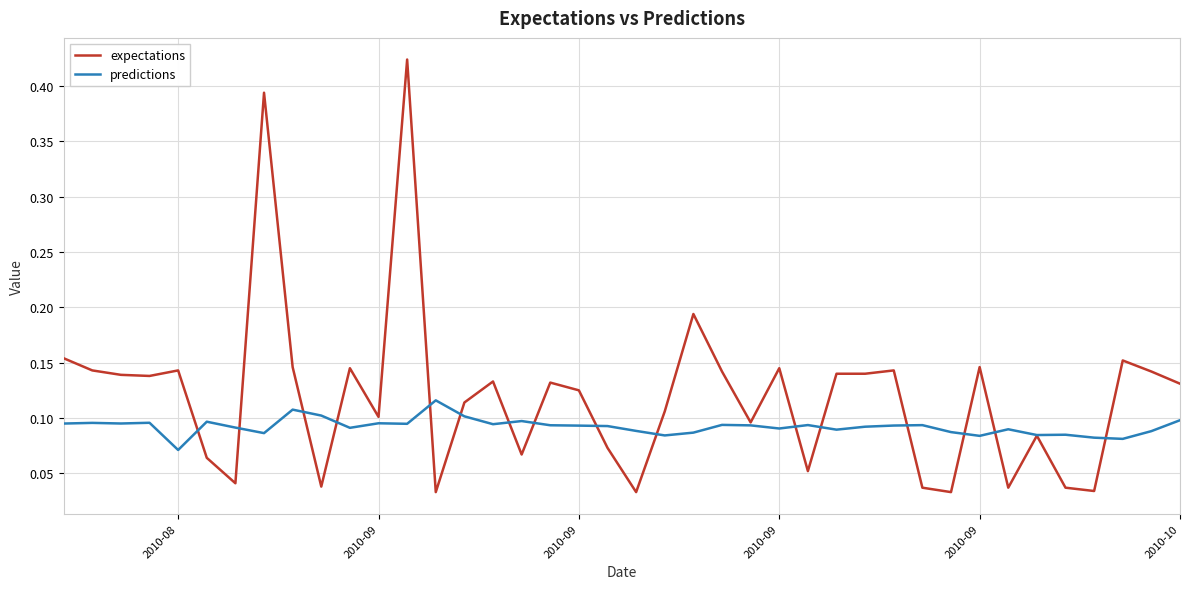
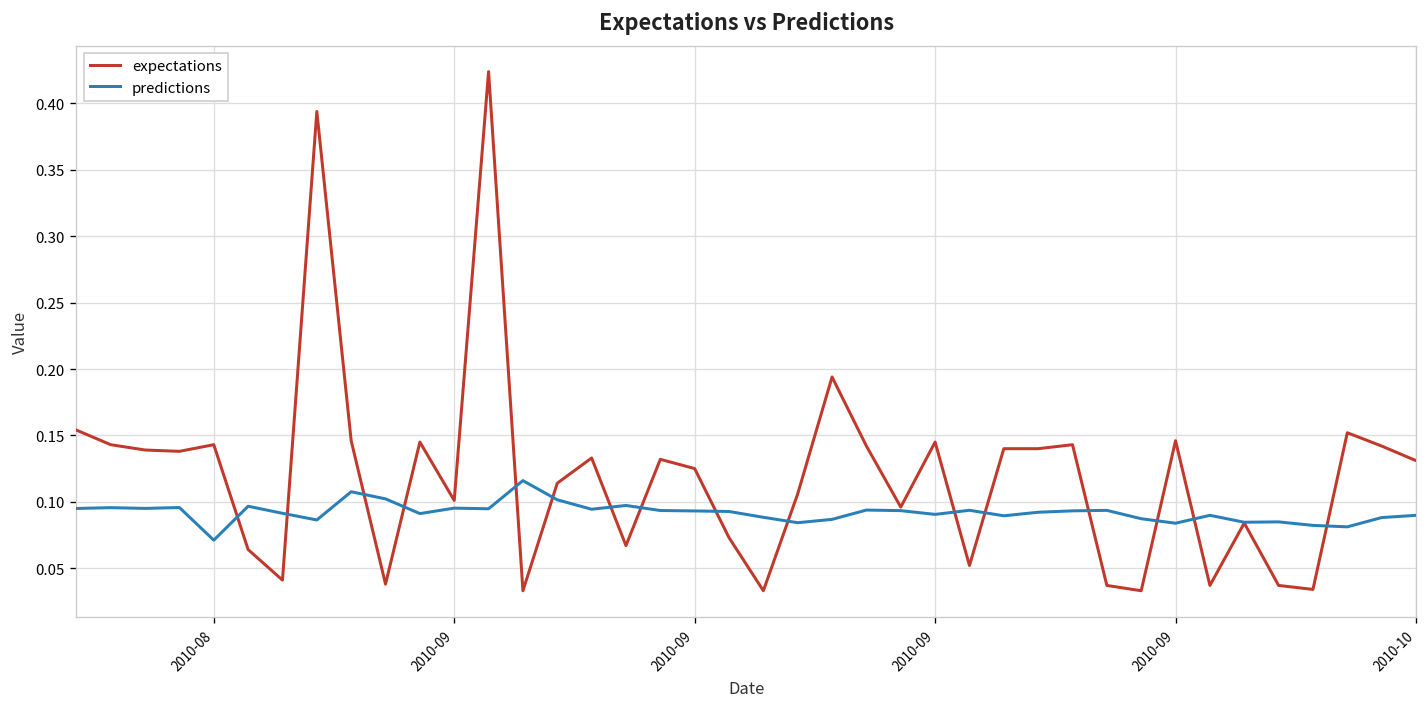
  {
    "expectations": {
      "2010-08": 0.143,
      "2010-10": 0.131
    },
    "predictions": {
      "2010-08": 0.071,
-     "2010-10": 0.098
+     "2010-10": 0.090
    }
  }
